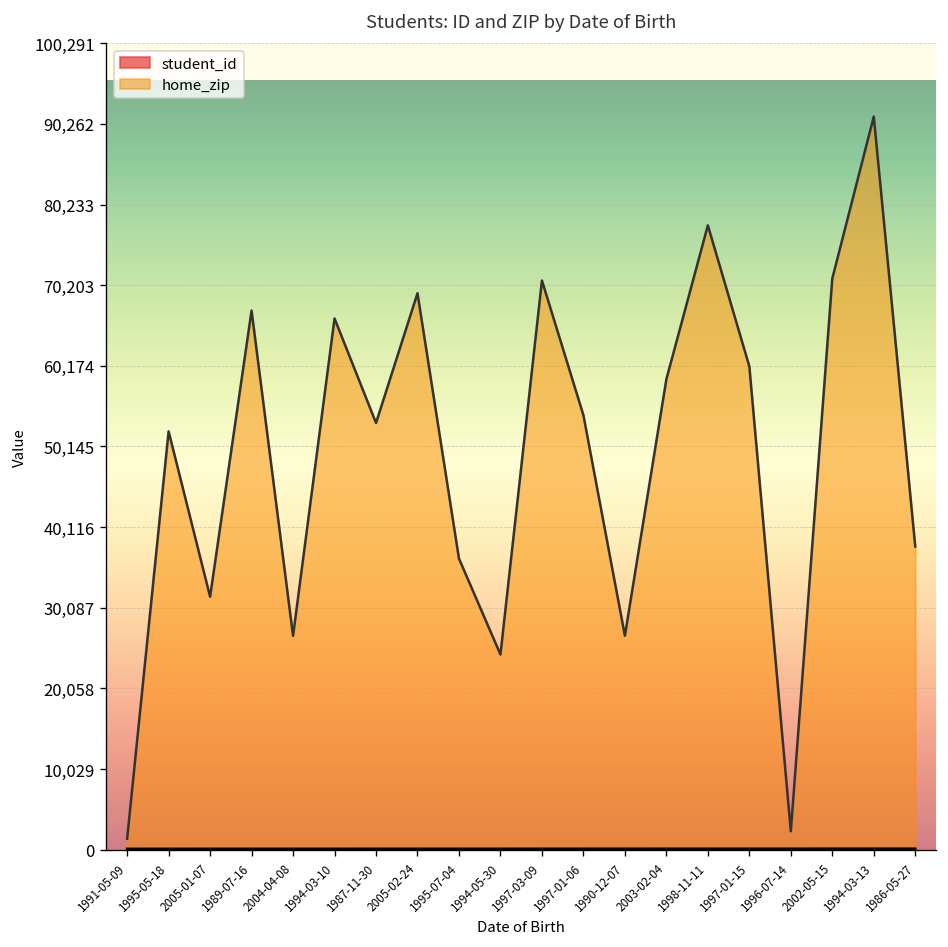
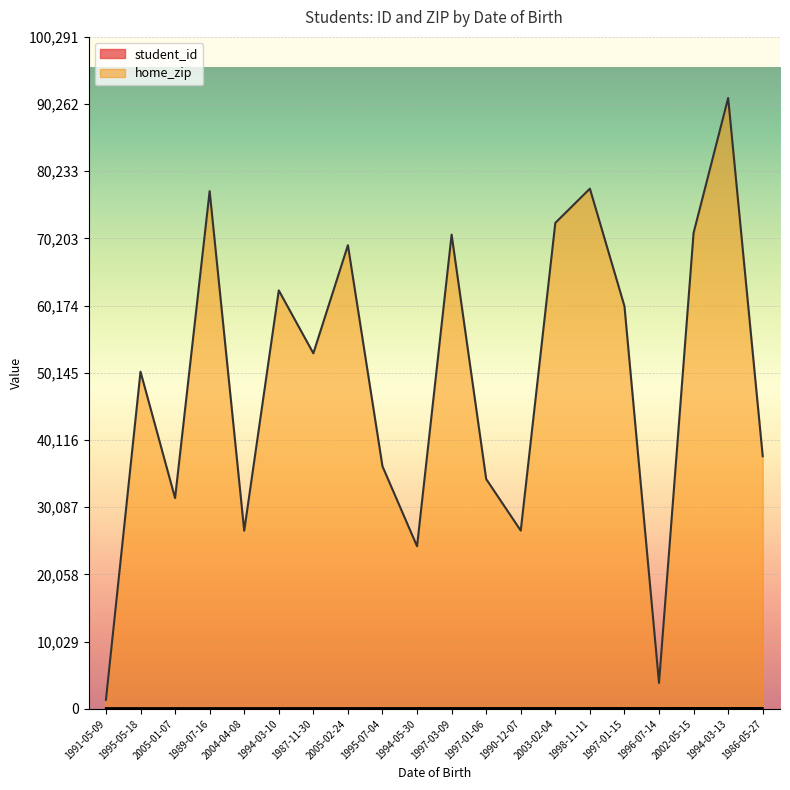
  {
    "student_id": {
      "1991-05-09": "0",
      "1995-05-18": "0",
      "2005-01-07": "0",
      "1989-07-16": "0",
      "2004-04-08": "0",
      "1994-03-10": "0",
      "1987-11-30": "0",
      "2005-02-24": "0",
      "1995-07-04": "0",
      "1994-05-30": "0",
      "1997-03-09": "0",
      "1997-01-06": "0",
      "1990-12-07": "0",
      "2003-02-04": "0",
      "1998-11-11": "0",
      "1997-01-15": "0",
      "1996-07-14": "0",
      "2002-05-15": "0",
      "1994-03-13": "0",
      "1986-05-27": "0"
    },
    "home_zip": {
      "1991-05-09": "1,000",
-     "1995-05-18": "52,000",
+     "1995-05-18": "50,000",
      "2005-01-07": "31,000",
-     "1989-07-16": "67,000",
+     "1989-07-16": "77,000",
      "2004-04-08": "27,000",
-     "1994-03-10": "66,000",
+     "1994-03-10": "62,000",
      "1987-11-30": "53,000",
      "2005-02-24": "69,000",
      "1995-07-04": "36,000",
      "1994-05-30": "24,000",
      "1997-03-09": "71,000",
-     "1997-01-06": "54,000",
+     "1997-01-06": "34,000",
      "1990-12-07": "27,000",
-     "2003-02-04": "59,000",
+     "2003-02-04": "73,000",
      "1998-11-11": "78,000",
      "1997-01-15": "60,000",
-     "1996-07-14": "2,000",
+     "1996-07-14": "4,000",
      "2002-05-15": "71,000",
      "1994-03-13": "91,000",
      "1986-05-27": "38,000"
    }
  }
